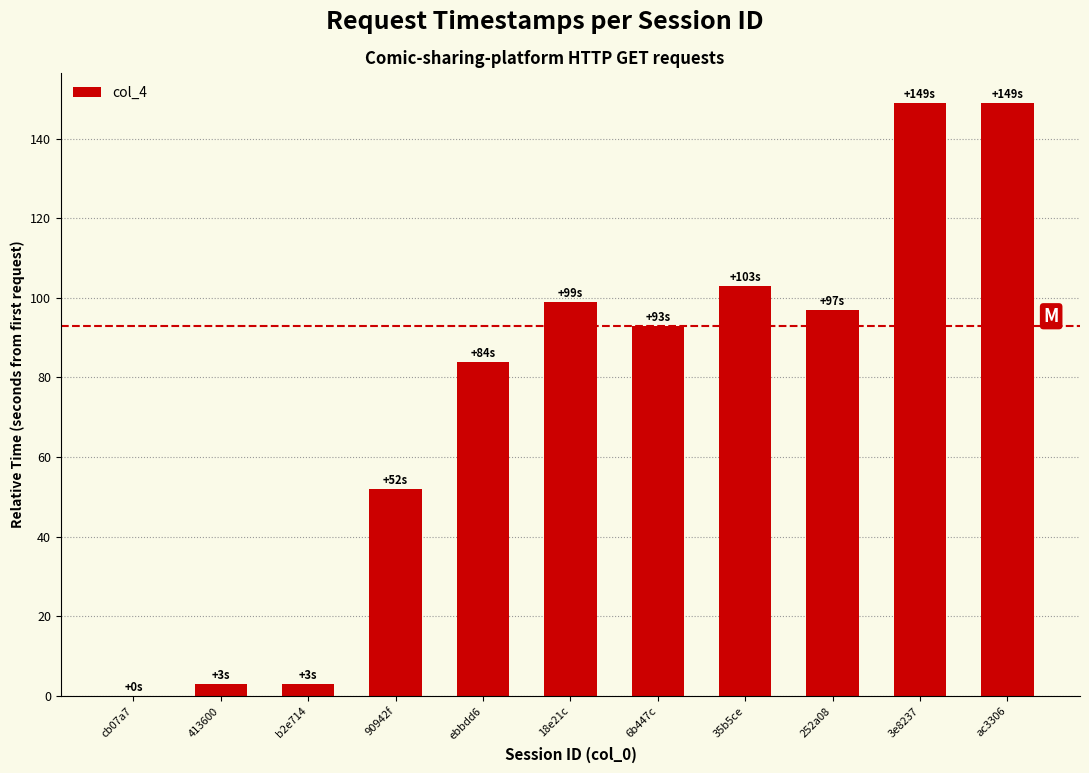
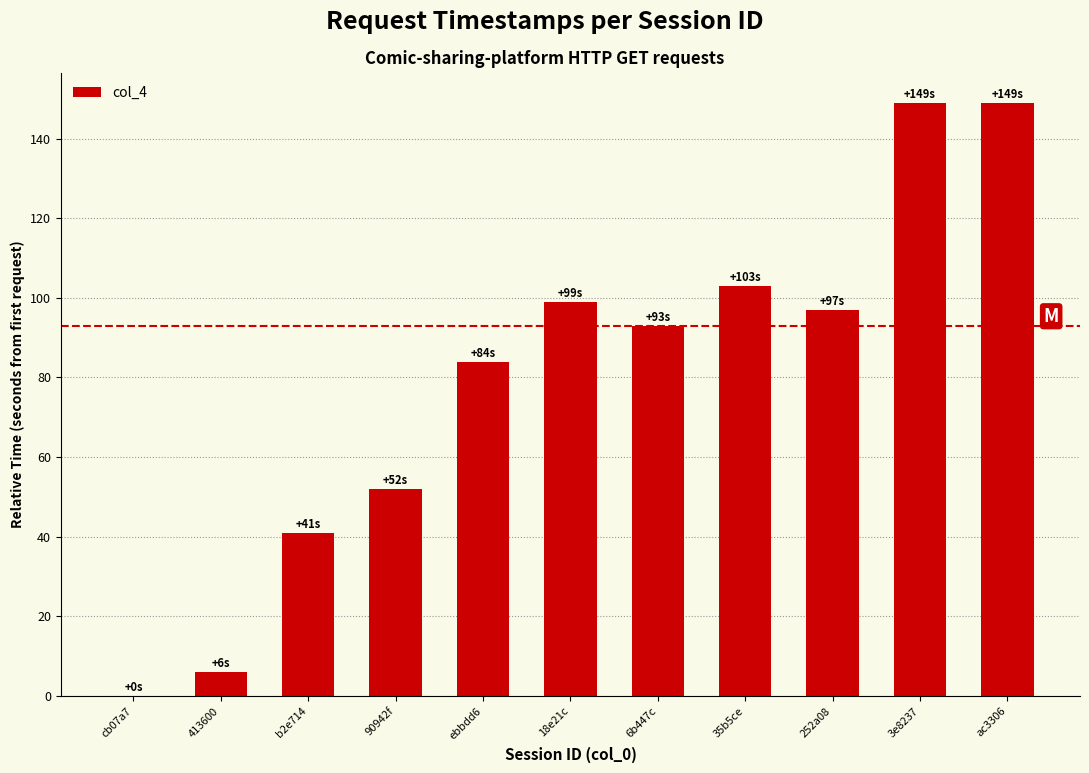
  {
    "cb07a7": "+0s",
-   "413600": "+3s",
-   "b2e714": "+3s",
+   "413600": "+6s",
+   "b2e714": "+41s",
    "90942f": "+52s",
    "ebbdd6": "+84s",
    "18e21c": "+99s",
    "6b447c": "+93s",
    "35b5ce": "+103s",
    "252a08": "+97s",
    "3e8237": "+149s",
    "ac3306": "+149s"
  }
